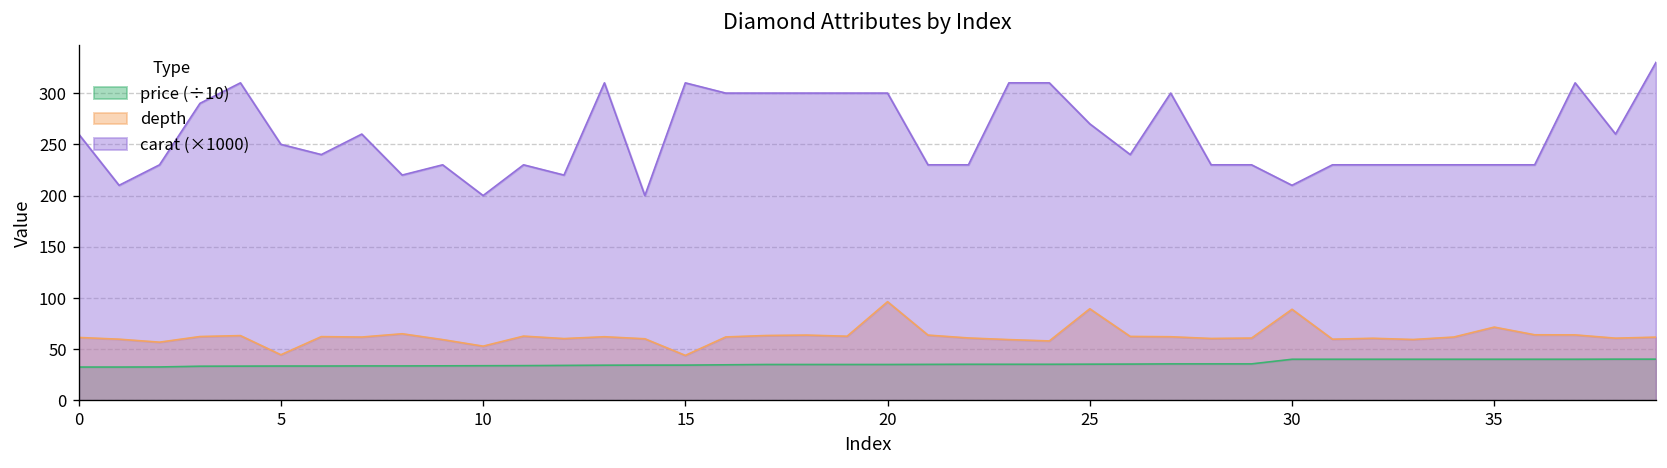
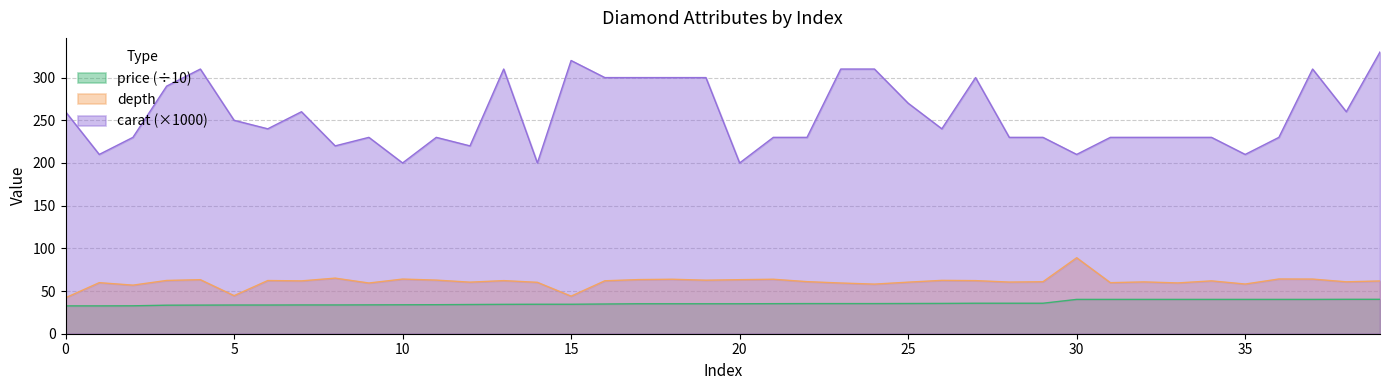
  {
    "price (÷10)": {
      "0": 30,
      "5": 30,
      "10": 30,
      "15": 30,
      "20": 40,
      "25": 40,
      "30": 40,
      "35": 40
    },
    "depth": {
-     "0": 60,
+     "0": 40,
      "5": 40,
-     "10": 50,
+     "10": 60,
      "15": 40,
-     "20": 100,
-     "25": 90,
+     "20": 60,
+     "25": 60,
      "30": 90,
-     "35": 70
+     "35": 60
    },
    "carat (×1000)": {
      "0": 260,
      "5": 250,
      "10": 200,
-     "15": 310,
-     "20": 300,
+     "15": 320,
+     "20": 200,
      "25": 270,
      "30": 210,
-     "35": 230
+     "35": 210
    }
  }
